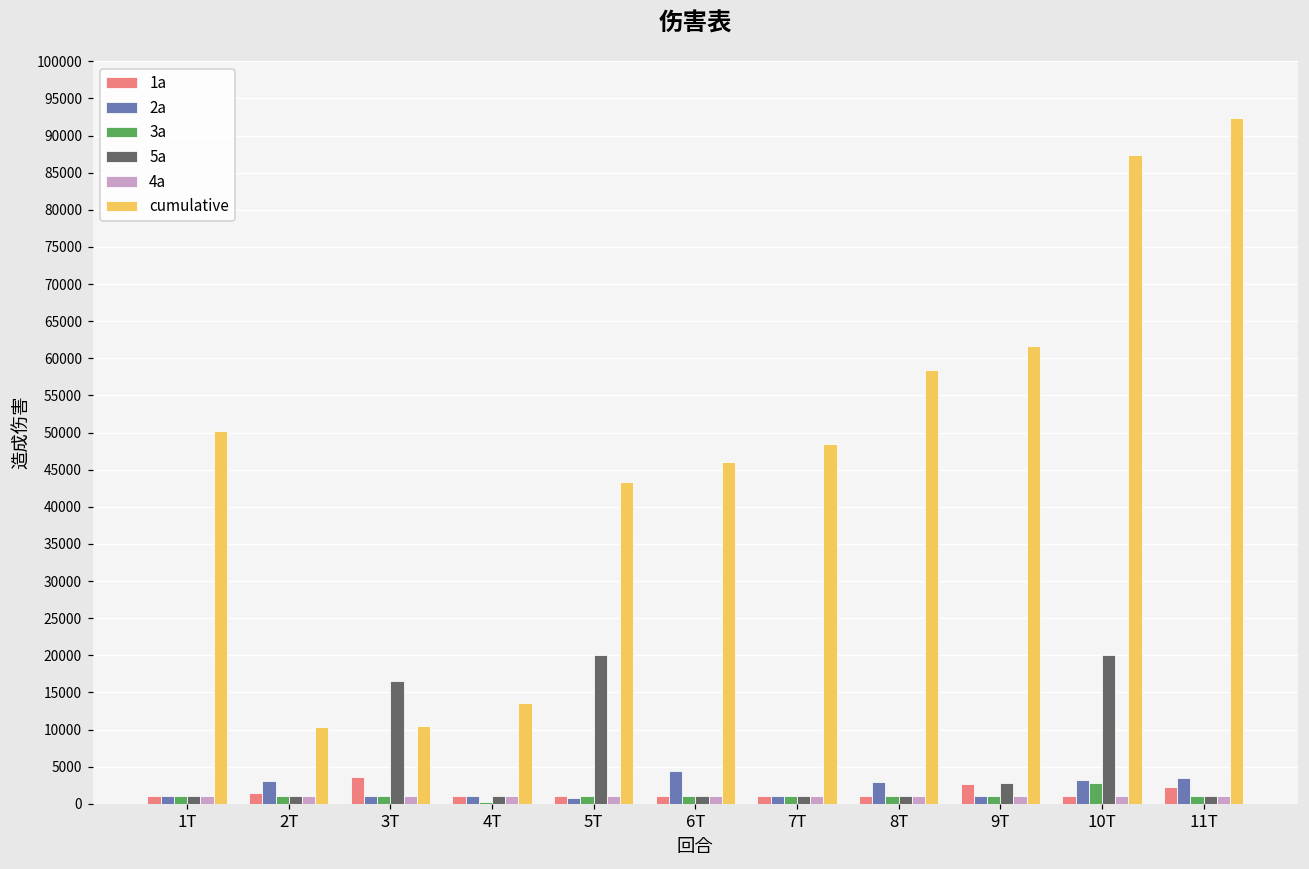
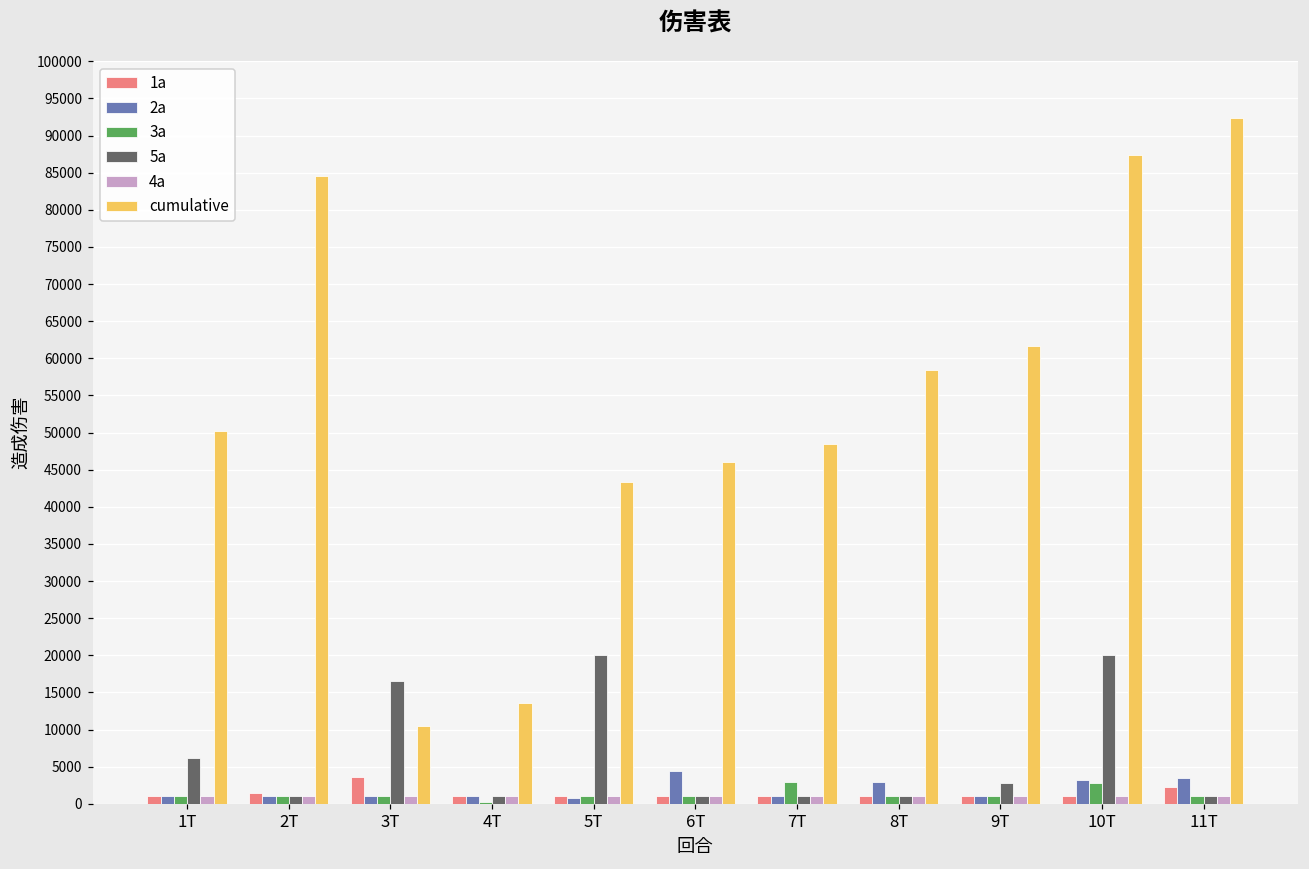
  {
    "1a": {
      "1T": 1000,
      "2T": 1000,
      "3T": 4000,
      "4T": 1000,
      "5T": 1000,
      "6T": 1000,
      "7T": 1000,
      "8T": 1000,
-     "9T": 3000,
+     "9T": 1000,
      "10T": 1000,
      "11T": 2000
    },
    "2a": {
      "1T": 1000,
-     "2T": 3000,
+     "2T": 1000,
      "3T": 1000,
      "4T": 1000,
      "5T": 1000,
      "6T": 4000,
      "7T": 1000,
      "8T": 3000,
      "9T": 1000,
      "10T": 3000,
      "11T": 4000
    },
    "3a": {
      "1T": 1000,
      "2T": 1000,
      "3T": 1000,
      "5T": 1000,
      "6T": 1000,
-     "7T": 1000,
+     "7T": 3000,
      "8T": 1000,
      "9T": 1000,
      "10T": 3000,
      "11T": 1000
    },
    "5a": {
-     "1T": 1000,
+     "1T": 6000,
      "2T": 1000,
      "3T": 17000,
      "4T": 1000,
      "5T": 20000,
      "6T": 1000,
      "7T": 1000,
      "8T": 1000,
      "9T": 3000,
      "10T": 20000,
      "11T": 1000
    },
    "4a": {
      "1T": 1000,
      "2T": 1000,
      "3T": 1000,
      "4T": 1000,
      "5T": 1000,
      "6T": 1000,
      "7T": 1000,
      "8T": 1000,
      "9T": 1000,
      "10T": 1000,
      "11T": 1000
    },
    "cumulative": {
      "1T": 50000,
-     "2T": 10000,
+     "2T": 85000,
      "3T": 10000,
      "4T": 14000,
      "5T": 43000,
      "6T": 46000,
      "7T": 48000,
      "8T": 58000,
      "9T": 62000,
      "10T": 87000,
      "11T": 92000
    }
  }
